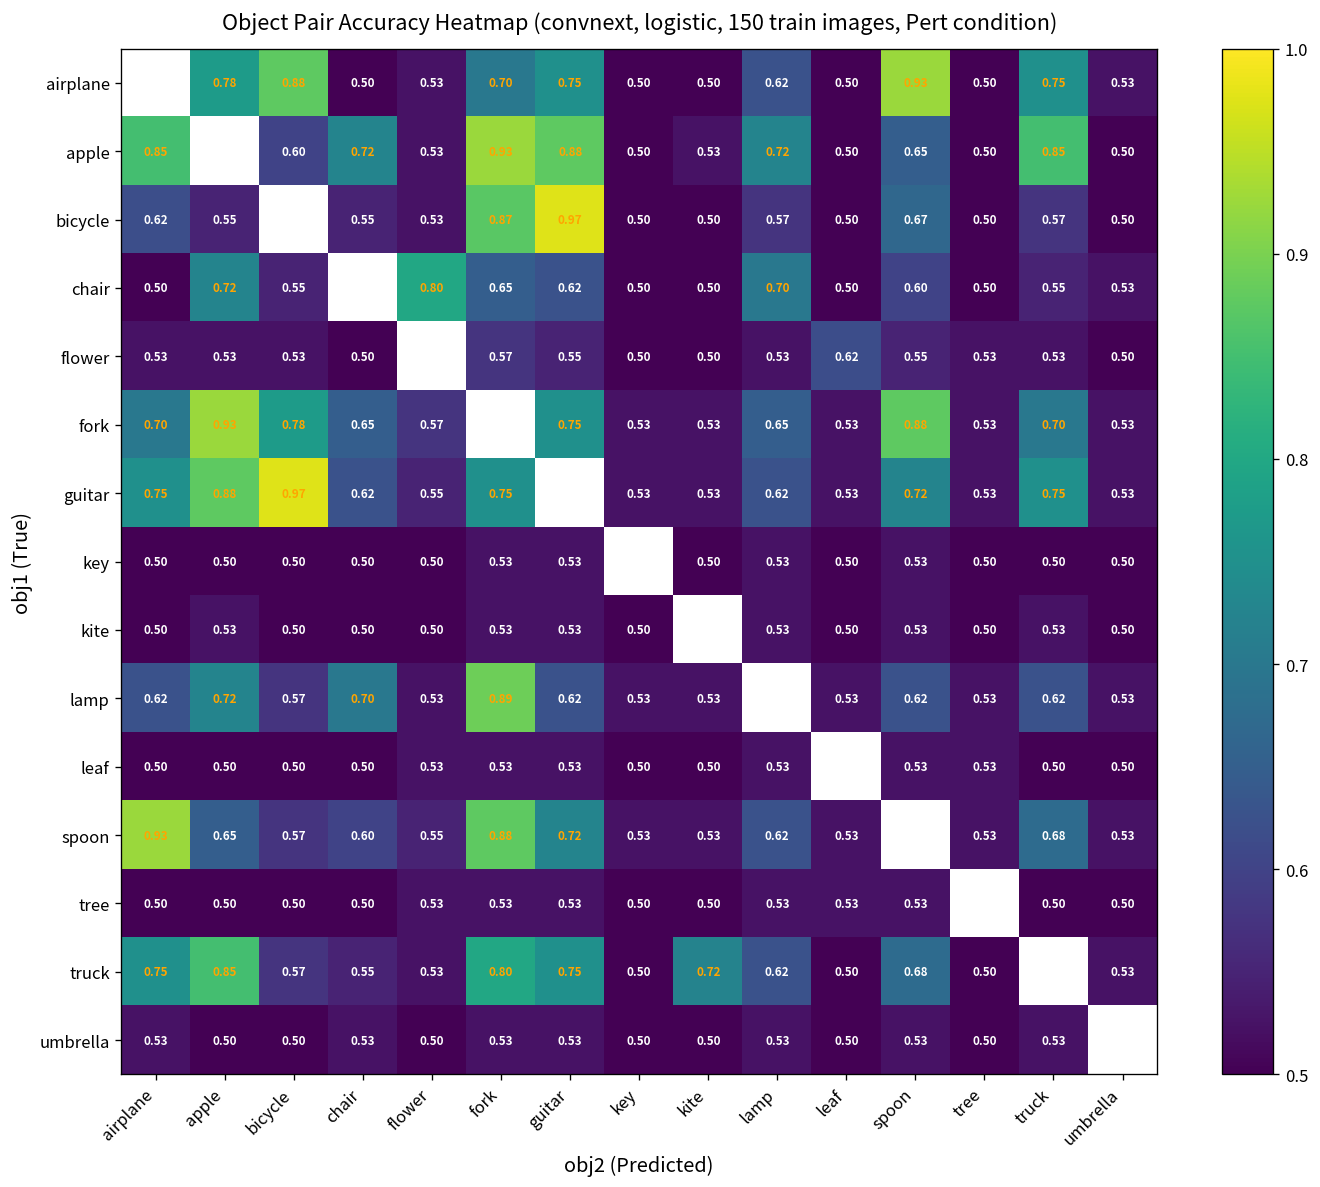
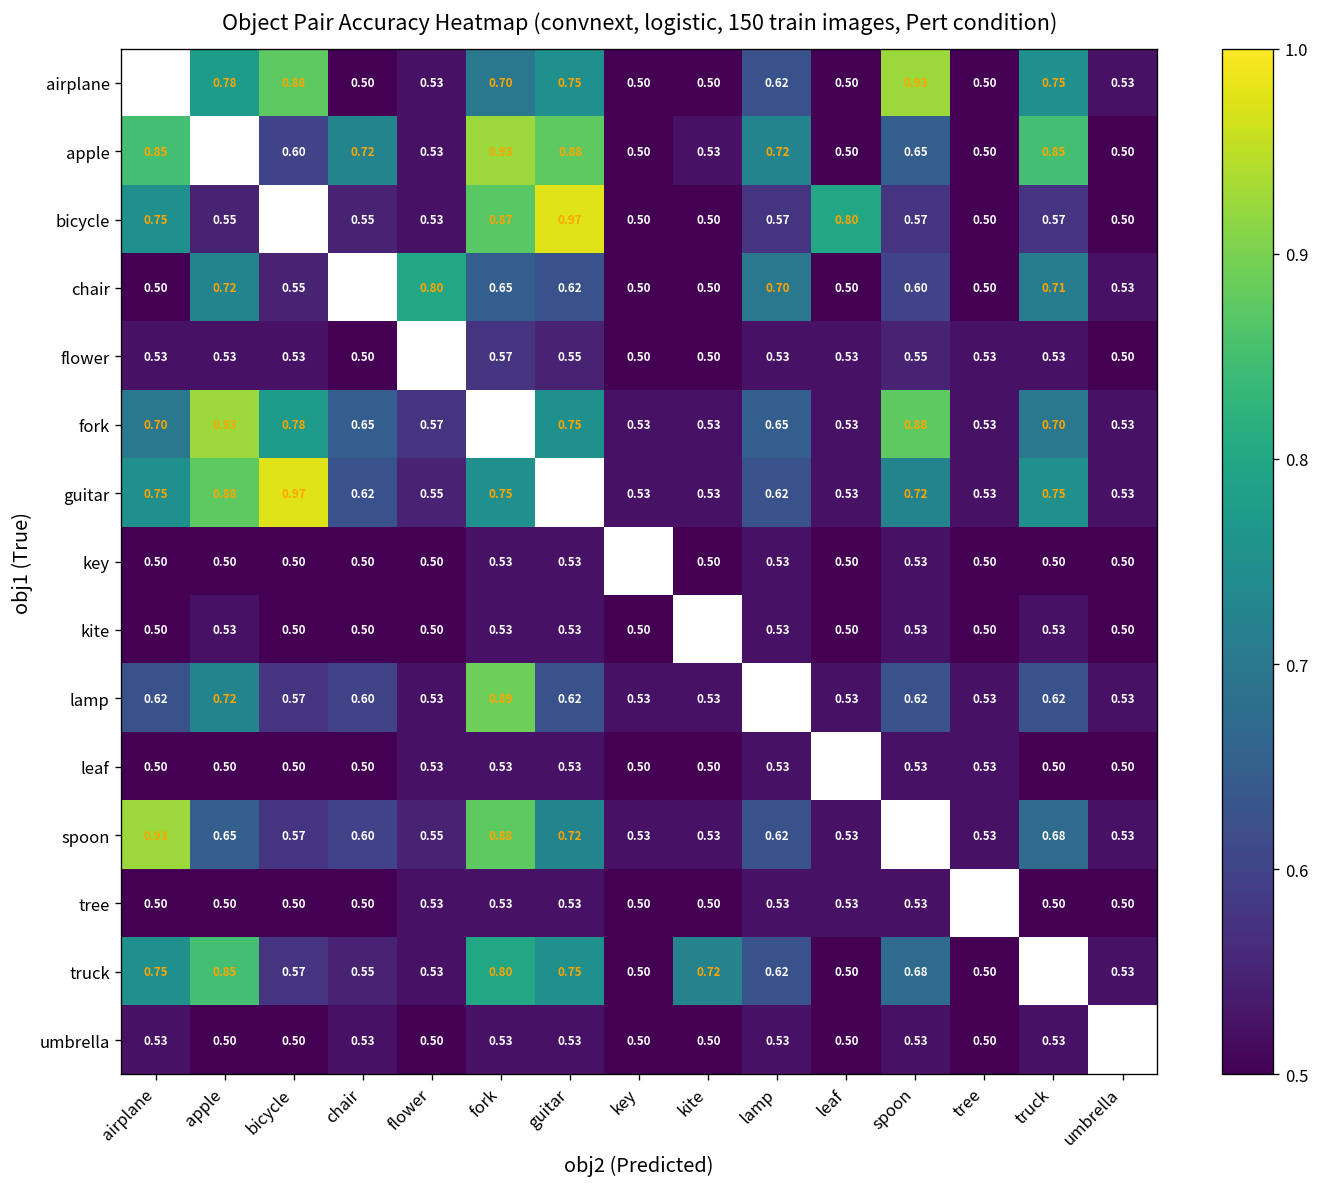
  {
    "bicycle": {
-     "airplane": 0.62,
+     "airplane": 0.75,
      "apple": 0.55,
      "chair": 0.55,
      "flower": 0.53,
      "fork": 0.87,
      "guitar": 0.97,
      "key": 0.50,
      "kite": 0.50,
      "lamp": 0.57,
-     "leaf": 0.50,
-     "spoon": 0.67,
+     "leaf": 0.80,
+     "spoon": 0.57,
      "tree": 0.50,
      "truck": 0.57,
      "umbrella": 0.50
    },
    "chair": {
      "airplane": 0.50,
      "apple": 0.72,
      "bicycle": 0.55,
      "flower": 0.80,
      "fork": 0.65,
      "guitar": 0.62,
      "key": 0.50,
      "kite": 0.50,
      "lamp": 0.70,
      "leaf": 0.50,
      "spoon": 0.60,
      "tree": 0.50,
-     "truck": 0.55,
+     "truck": 0.71,
      "umbrella": 0.53
    },
    "flower": {
      "airplane": 0.53,
      "apple": 0.53,
      "bicycle": 0.53,
      "chair": 0.50,
      "fork": 0.57,
      "guitar": 0.55,
      "key": 0.50,
      "kite": 0.50,
      "lamp": 0.53,
-     "leaf": 0.62,
+     "leaf": 0.53,
      "spoon": 0.55,
      "tree": 0.53,
      "truck": 0.53,
      "umbrella": 0.50
    },
    "lamp": {
      "airplane": 0.62,
      "apple": 0.72,
      "bicycle": 0.57,
-     "chair": 0.70,
+     "chair": 0.60,
      "flower": 0.53,
      "fork": 0.89,
      "guitar": 0.62,
      "key": 0.53,
      "kite": 0.53,
      "leaf": 0.53,
      "spoon": 0.62,
      "tree": 0.53,
      "truck": 0.62,
      "umbrella": 0.53
    }
  }
